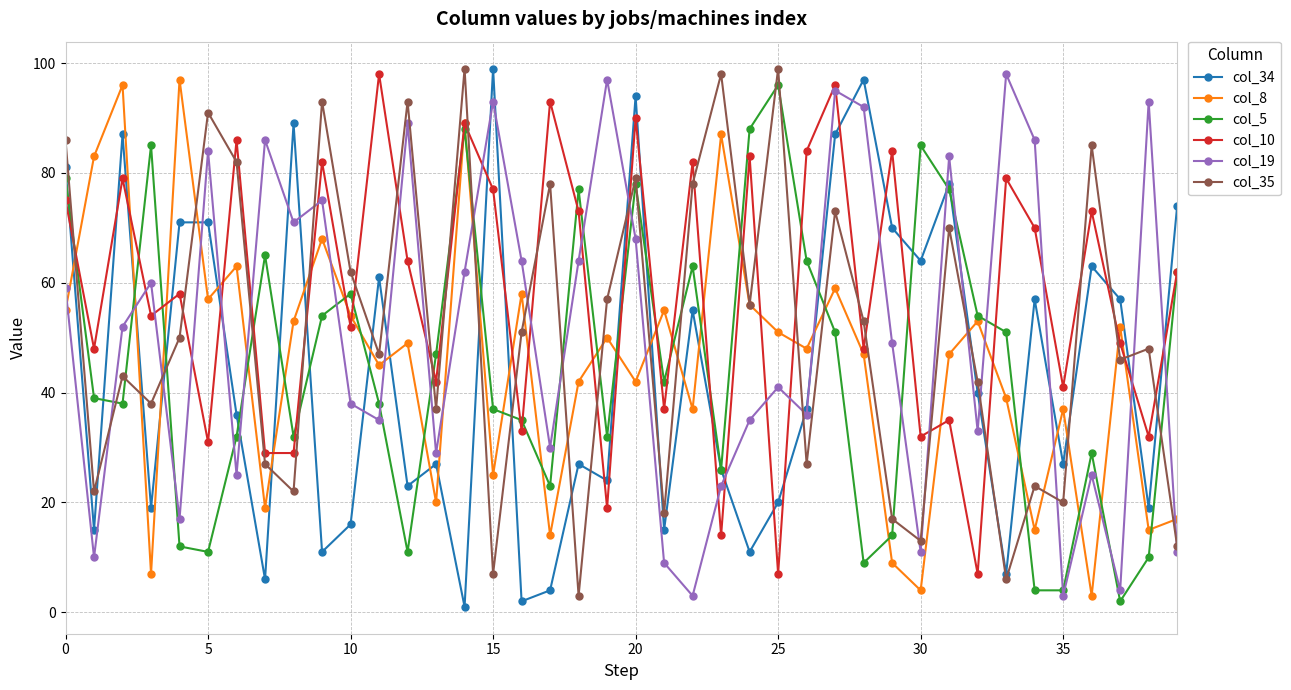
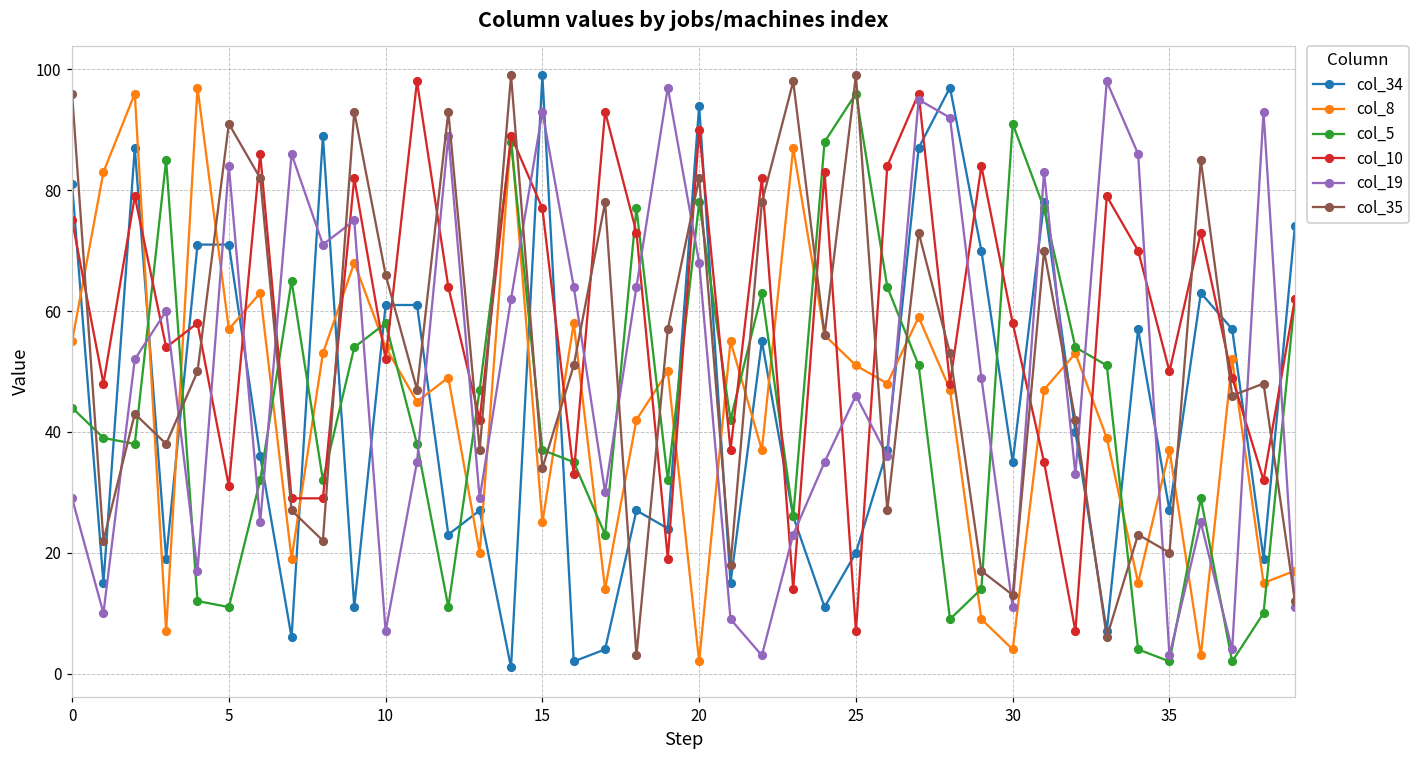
  {
    "col_34": {
      "0": 81,
      "5": 71,
-     "10": 16,
+     "10": 61,
      "15": 99,
      "20": 94,
      "25": 20,
-     "30": 64,
+     "30": 35,
      "35": 27
    },
    "col_8": {
      "0": 55,
      "5": 57,
      "10": 54,
      "15": 25,
-     "20": 42,
+     "20": 2,
      "25": 51,
      "30": 4,
      "35": 37
    },
    "col_5": {
-     "0": 79,
+     "0": 44,
      "5": 11,
      "10": 58,
      "15": 37,
      "20": 78,
      "25": 96,
-     "30": 85,
-     "35": 4
+     "30": 91,
+     "35": 2
    },
    "col_10": {
      "0": 75,
      "5": 31,
      "10": 52,
      "15": 77,
      "20": 90,
      "25": 7,
-     "30": 32,
-     "35": 41
+     "30": 58,
+     "35": 50
    },
    "col_19": {
-     "0": 59,
+     "0": 29,
      "5": 84,
-     "10": 38,
+     "10": 7,
      "15": 93,
      "20": 68,
-     "25": 41,
+     "25": 46,
      "30": 11,
      "35": 3
    },
    "col_35": {
-     "0": 86,
+     "0": 96,
      "5": 91,
-     "10": 62,
-     "15": 7,
-     "20": 79,
+     "10": 66,
+     "15": 34,
+     "20": 82,
      "25": 99,
      "30": 13,
      "35": 20
    }
  }
